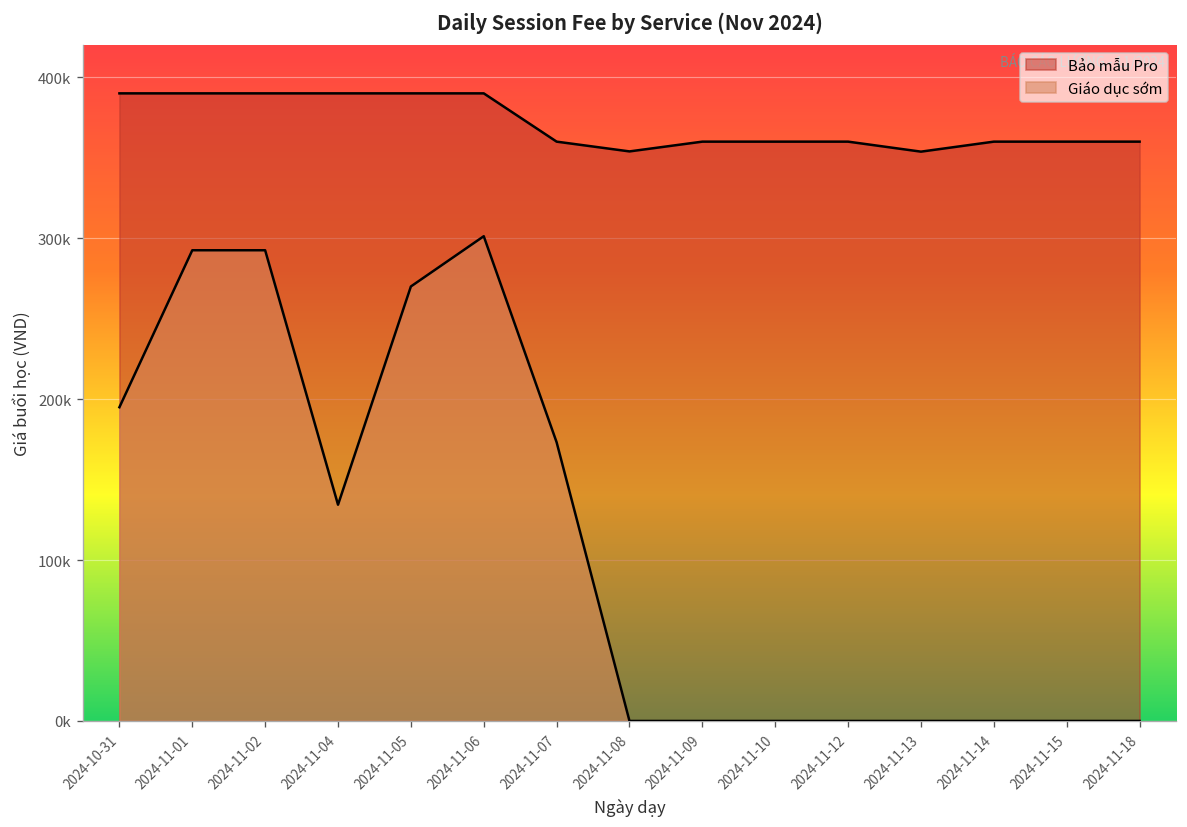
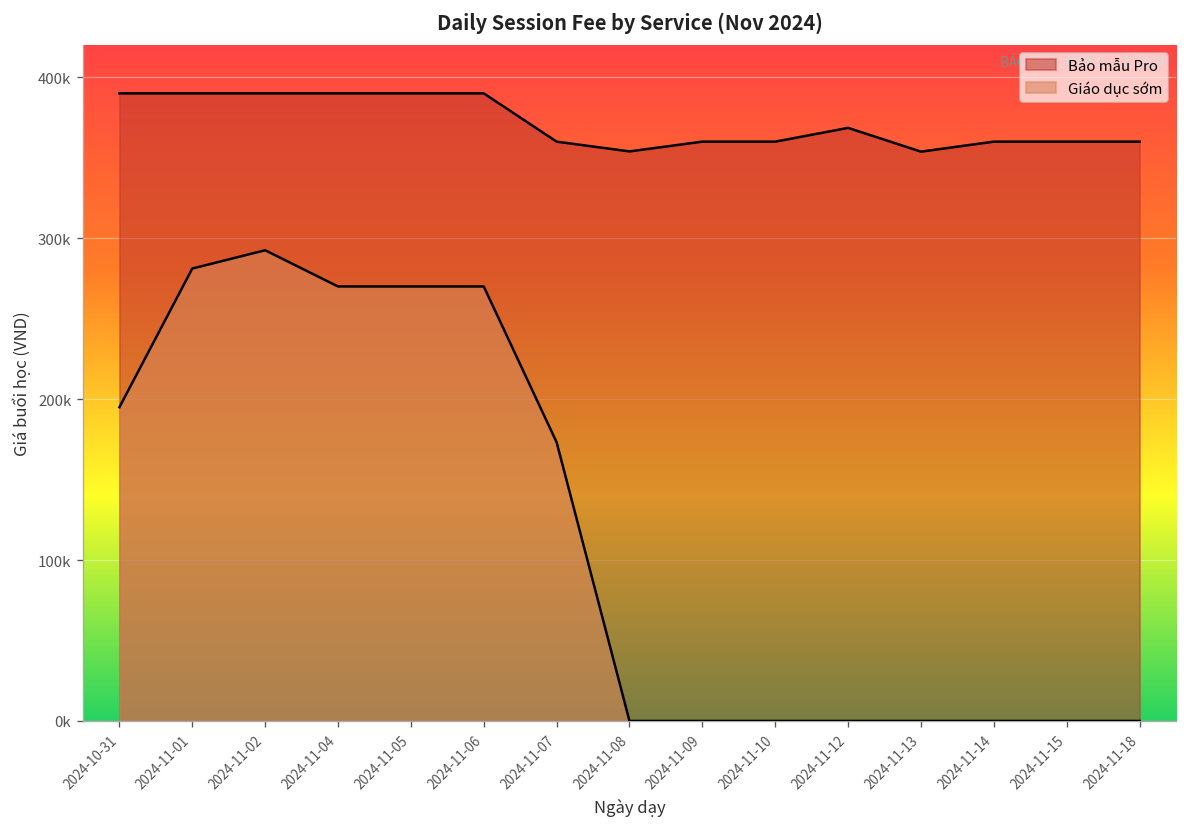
  {
    "Bảo mẫu Pro": {
      "2024-10-31": 390000,
      "2024-11-01": 390000,
      "2024-11-02": 390000,
      "2024-11-04": 390000,
      "2024-11-05": 390000,
      "2024-11-06": 390000,
      "2024-11-07": 360000,
      "2024-11-08": 354000,
      "2024-11-09": 360000,
      "2024-11-10": 360000,
-     "2024-11-12": 360000,
+     "2024-11-12": 369000,
      "2024-11-13": 354000,
      "2024-11-14": 360000,
      "2024-11-15": 360000,
      "2024-11-18": 360000
    },
    "Giáo dục sớm": {
      "2024-10-31": 195000,
-     "2024-11-01": 293000,
+     "2024-11-01": 281000,
      "2024-11-02": 293000,
-     "2024-11-04": 134000,
+     "2024-11-04": 270000,
      "2024-11-05": 270000,
-     "2024-11-06": 301000,
+     "2024-11-06": 270000,
      "2024-11-07": 173000,
      "2024-11-08": 0,
      "2024-11-09": 0,
      "2024-11-10": 0,
      "2024-11-12": 0,
      "2024-11-13": 0,
      "2024-11-14": 0,
      "2024-11-15": 0,
      "2024-11-18": 0
    }
  }
